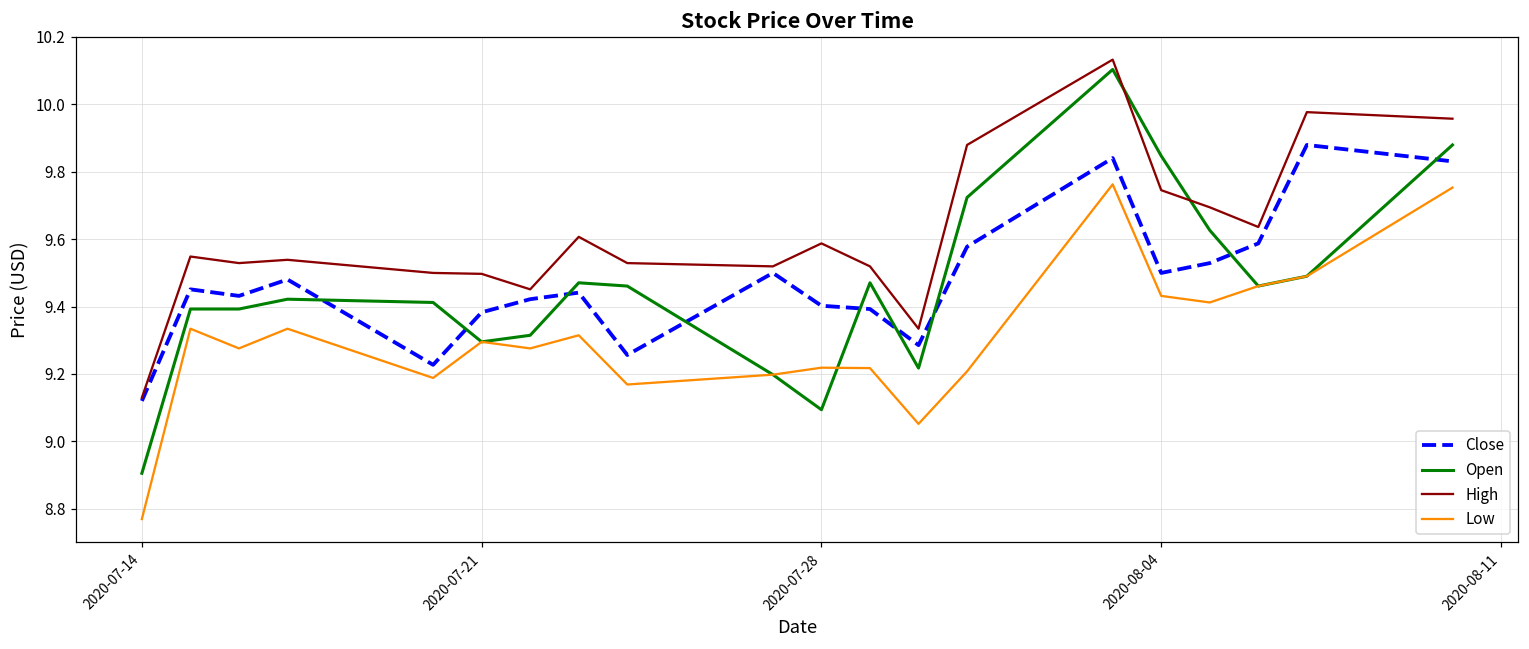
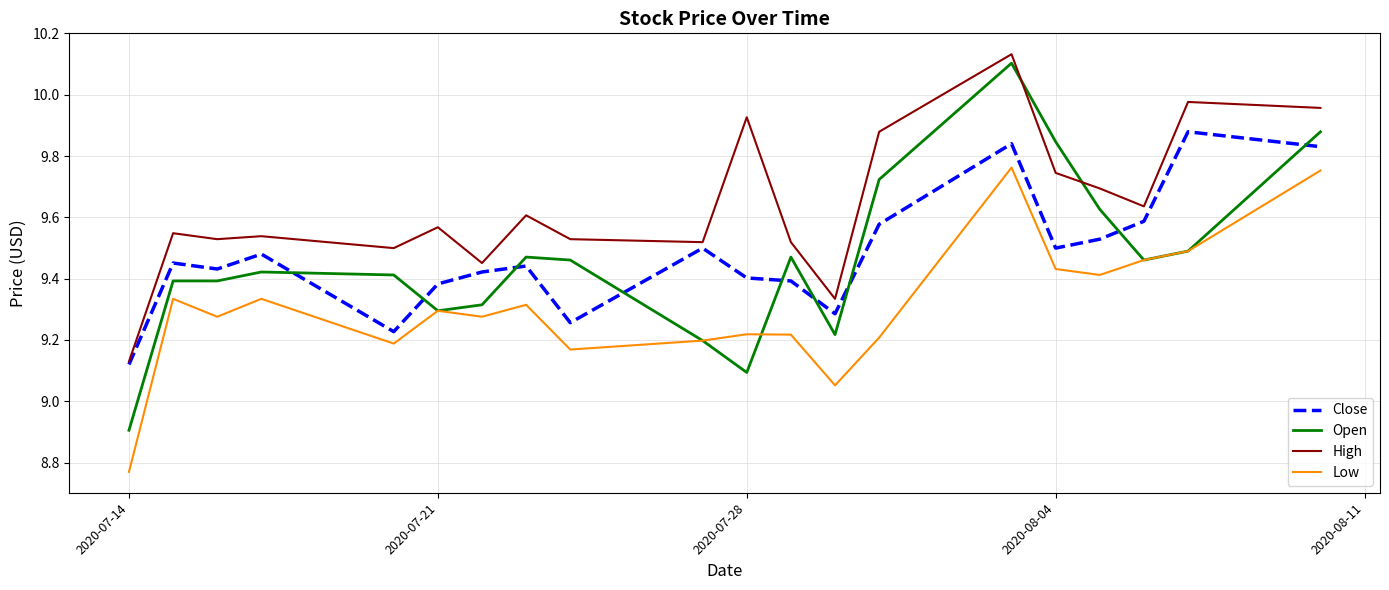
  {
    "Close": {
      "2020-07-14": 9.12,
      "2020-07-21": 9.38,
      "2020-07-28": 9.40,
      "2020-08-04": 9.50
    },
    "Open": {
      "2020-07-14": 8.91,
      "2020-07-28": 9.09,
      "2020-08-04": 9.85
    },
    "High": {
      "2020-07-14": 9.13,
-     "2020-07-21": 9.50,
-     "2020-07-28": 9.59,
+     "2020-07-21": 9.57,
+     "2020-07-28": 9.93,
      "2020-08-04": 9.75
    },
    "Low": {
      "2020-07-14": 8.77,
      "2020-07-28": 9.22,
      "2020-08-04": 9.43
    }
  }
